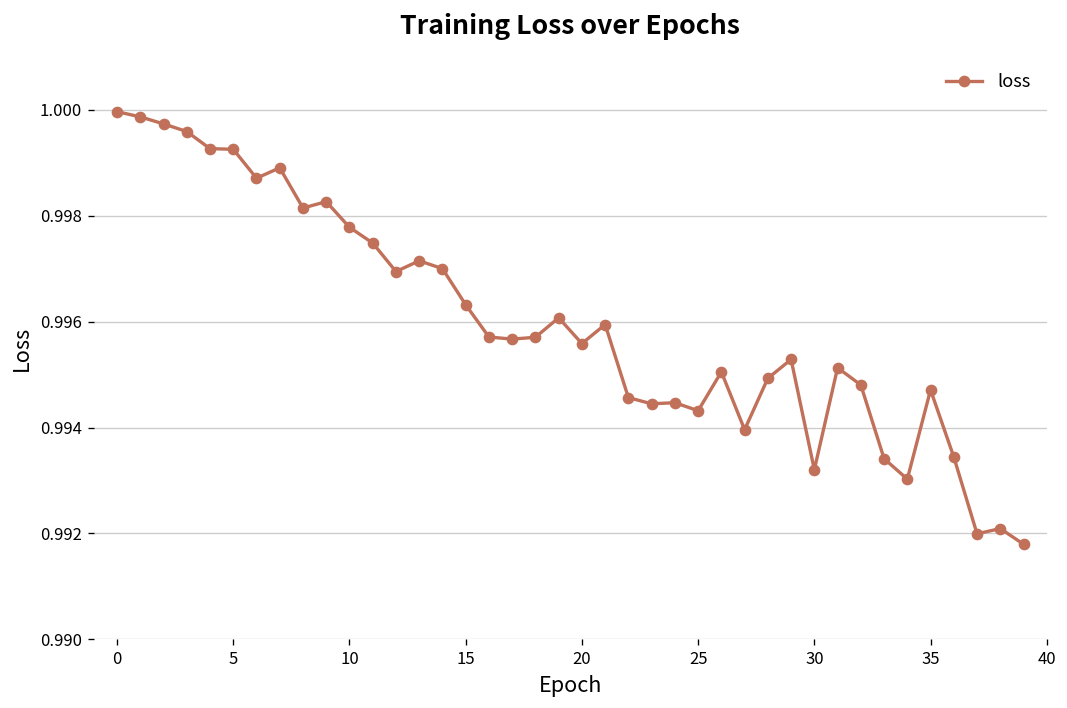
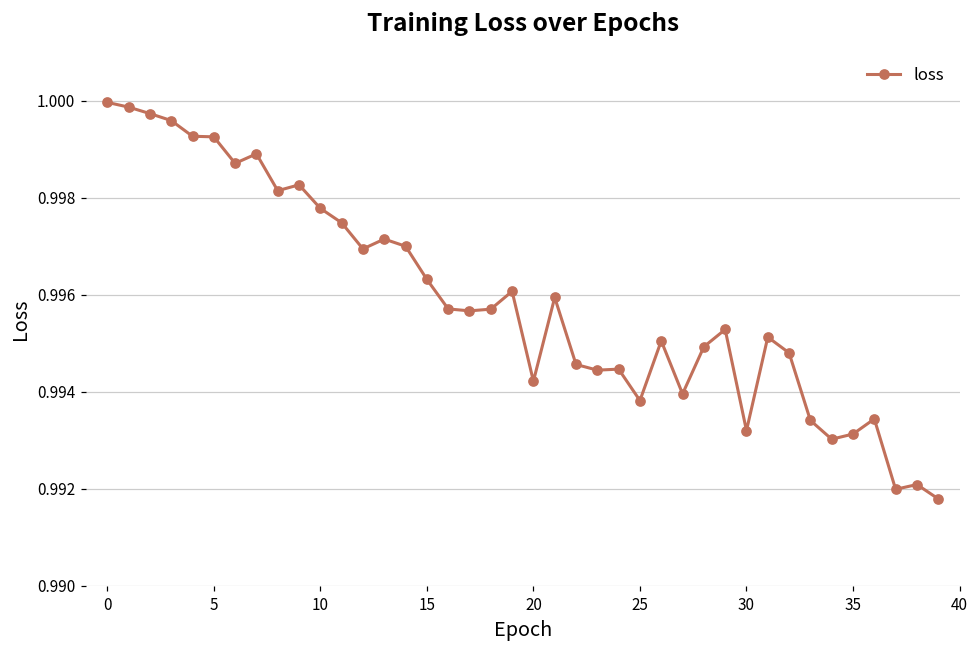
  {
    "0": 1.0000,
    "5": 0.9993,
    "10": 0.9978,
    "15": 0.9963,
-   "20": 0.9956,
-   "25": 0.9943,
+   "20": 0.9942,
+   "25": 0.9938,
    "30": 0.9932,
-   "35": 0.9947
+   "35": 0.9931
  }
